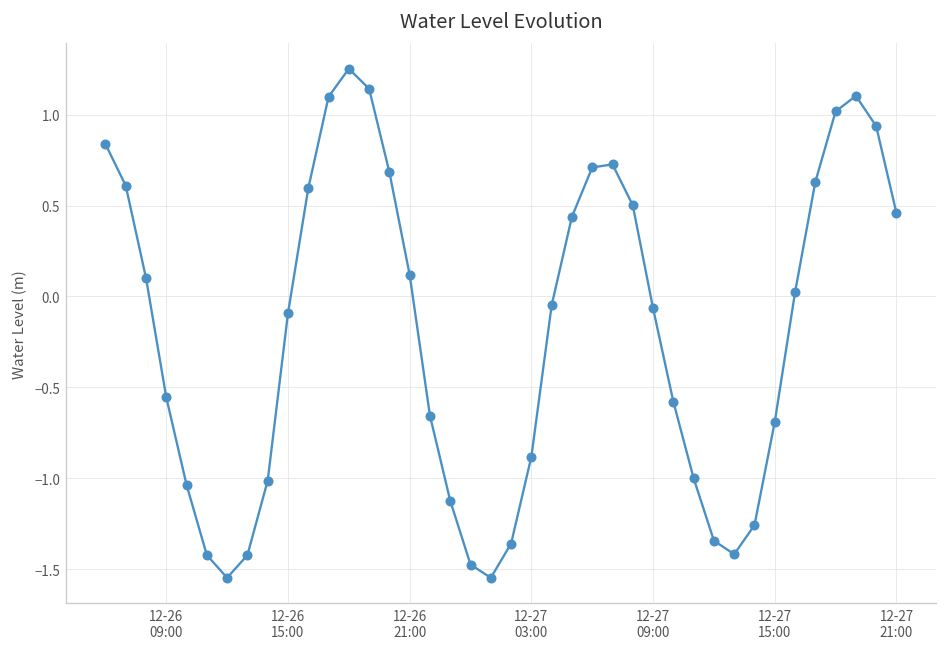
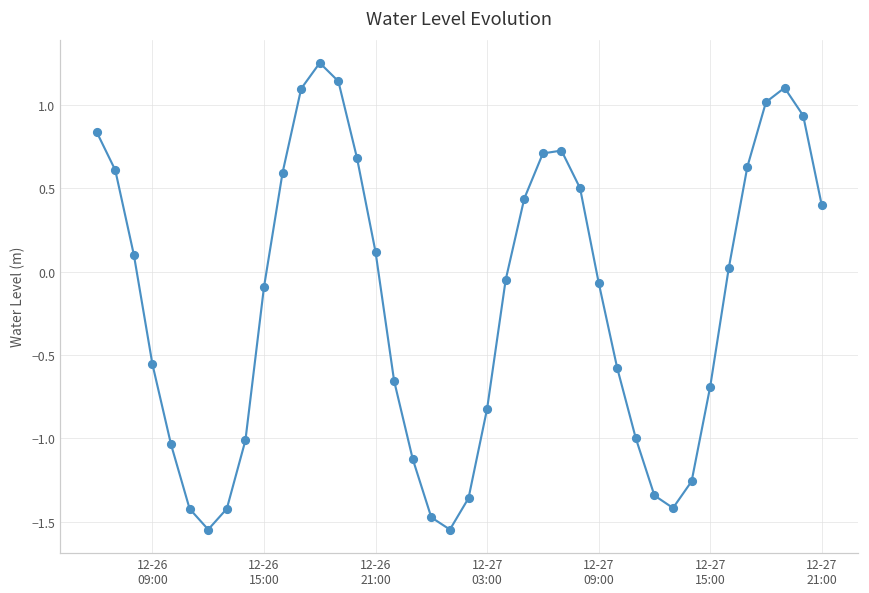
  {
    "12-26 09:00": -0.56,
    "12-26 15:00": -0.09,
    "12-26 21:00": 0.12,
-   "12-27 03:00": -0.88,
+   "12-27 03:00": -0.82,
    "12-27 09:00": -0.06,
    "12-27 15:00": -0.69,
-   "12-27 21:00": 0.46
+   "12-27 21:00": 0.40
  }
